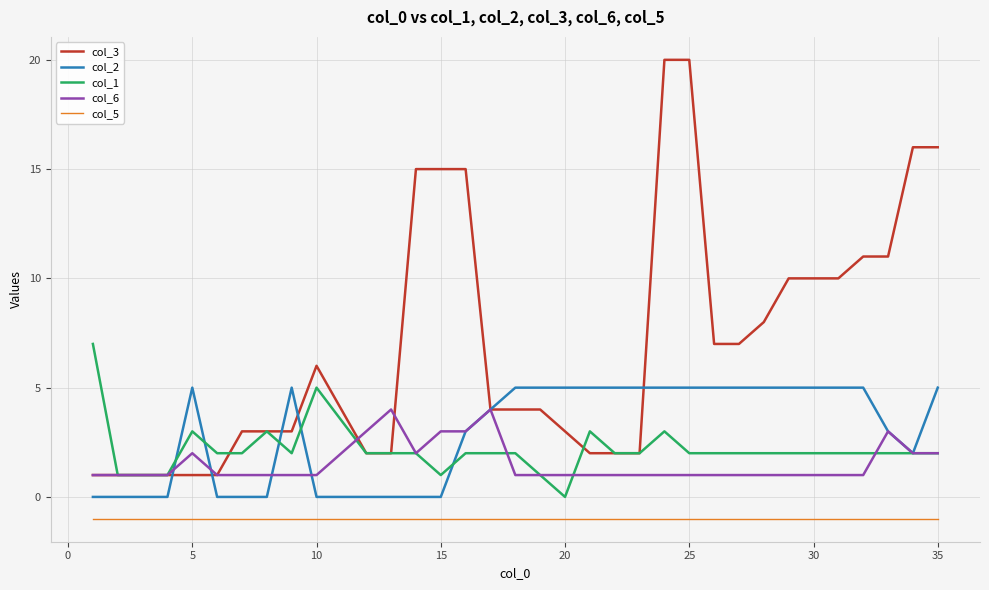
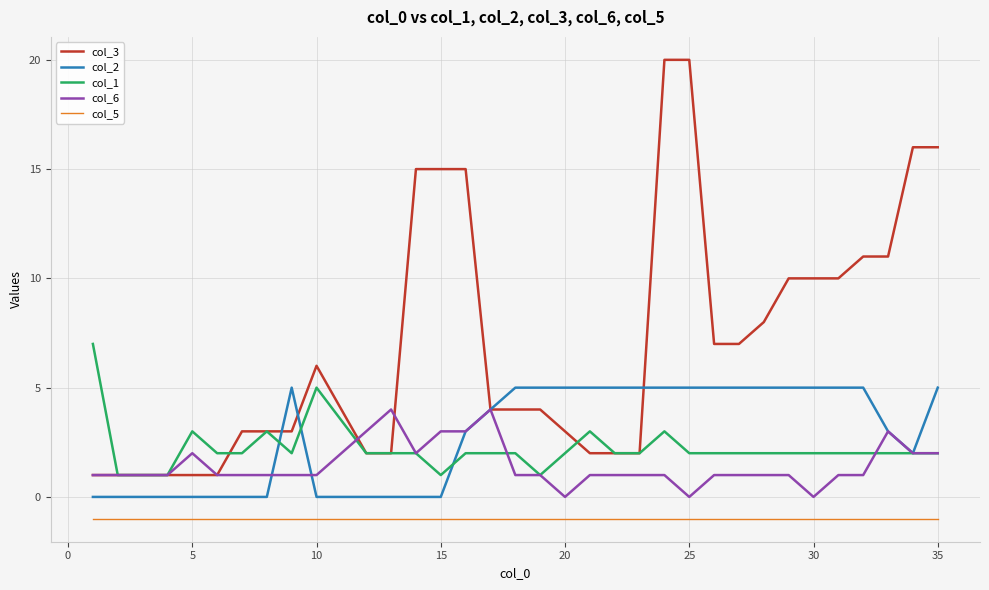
  {
    "col_3": {
      "5": 1,
      "10": 6,
      "15": 15,
      "20": 3,
      "25": 20,
      "30": 10,
      "35": 16
    },
    "col_2": {
-     "5": 5,
+     "5": 0,
      "10": 0,
      "15": 0,
      "20": 5,
      "25": 5,
      "30": 5,
      "35": 5
    },
    "col_1": {
      "5": 3,
      "10": 5,
      "15": 1,
-     "20": 0,
+     "20": 2,
      "25": 2,
      "30": 2
    },
    "col_6": {
      "5": 2,
      "10": 1,
      "15": 3,
-     "20": 1,
-     "25": 1,
-     "30": 1
+     "20": 0,
+     "25": 0,
+     "30": 0
    },
    "col_5": {
      "5": -1,
      "10": -1,
      "15": -1,
      "20": -1,
      "25": -1,
      "30": -1,
      "35": -1
    }
  }
